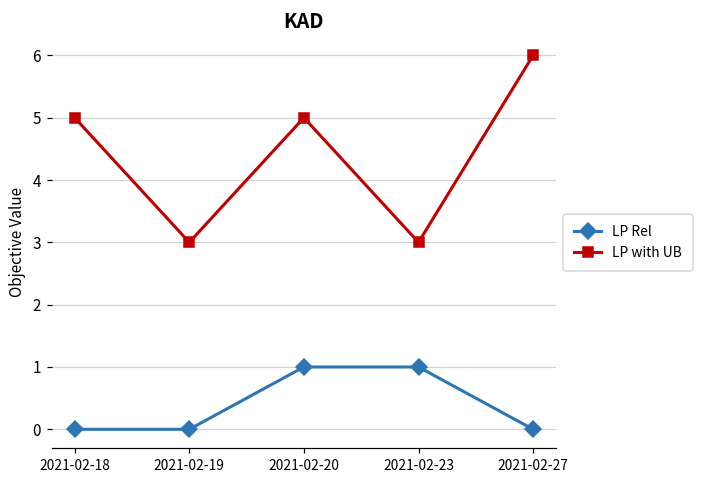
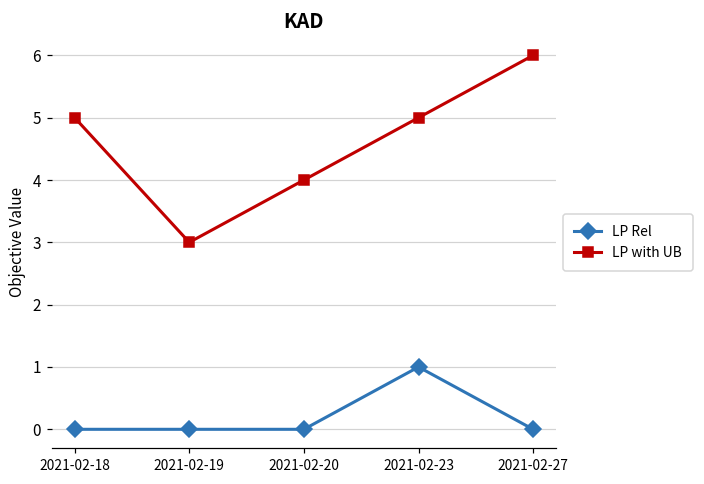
  {
    "LP Rel": {
      "2021-02-18": 0,
      "2021-02-19": 0,
-     "2021-02-20": 1,
+     "2021-02-20": 0,
      "2021-02-23": 1,
      "2021-02-27": 0
    },
    "LP with UB": {
      "2021-02-18": 5,
      "2021-02-19": 3,
-     "2021-02-20": 5,
-     "2021-02-23": 3,
+     "2021-02-20": 4,
+     "2021-02-23": 5,
      "2021-02-27": 6
    }
  }
